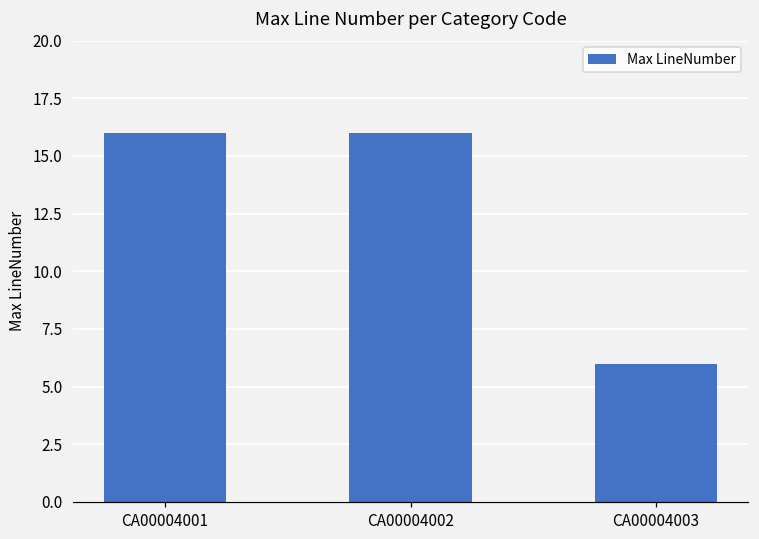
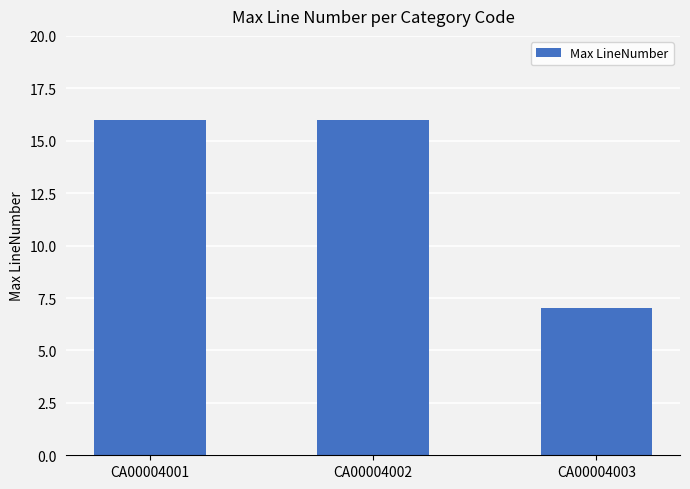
  {
    "CA00004001": 16,
    "CA00004002": 16,
-   "CA00004003": 6
+   "CA00004003": 7
  }
